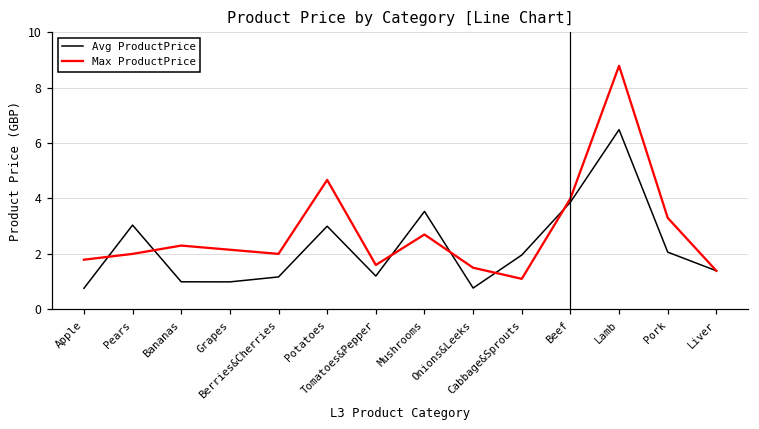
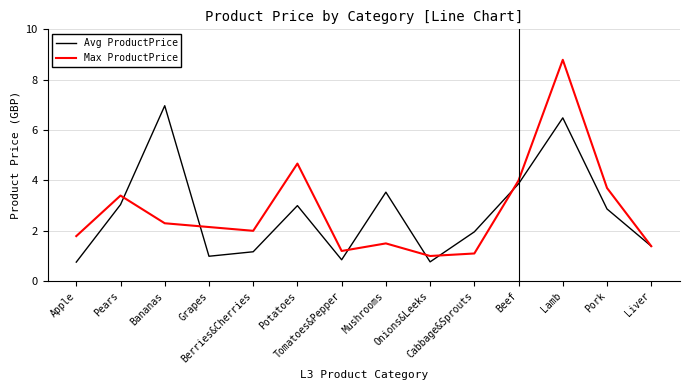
  {
    "Avg ProductPrice": {
      "Apple": 0.8,
      "Pears": 3.0,
-     "Bananas": 1.0,
+     "Bananas": 7.0,
      "Grapes": 1.0,
      "Berries&Cherries": 1.2,
      "Potatoes": 3.0,
-     "Tomatoes&Pepper": 1.2,
+     "Tomatoes&Pepper": 0.9,
      "Mushrooms": 3.5,
      "Onions&Leeks": 0.8,
      "Cabbage&Sprouts": 2.0,
      "Beef": 3.9,
      "Lamb": 6.5,
-     "Pork": 2.1
+     "Pork": 2.9
    },
    "Max ProductPrice": {
      "Apple": 1.8,
-     "Pears": 2.0,
+     "Pears": 3.4,
      "Bananas": 2.3,
      "Grapes": 2.2,
      "Berries&Cherries": 2.0,
      "Potatoes": 4.7,
-     "Tomatoes&Pepper": 1.6,
-     "Mushrooms": 2.7,
-     "Onions&Leeks": 1.5,
+     "Tomatoes&Pepper": 1.2,
+     "Mushrooms": 1.5,
+     "Onions&Leeks": 1.0,
      "Cabbage&Sprouts": 1.1,
      "Beef": 4.0,
      "Lamb": 8.8,
-     "Pork": 3.3
+     "Pork": 3.7
    }
  }
